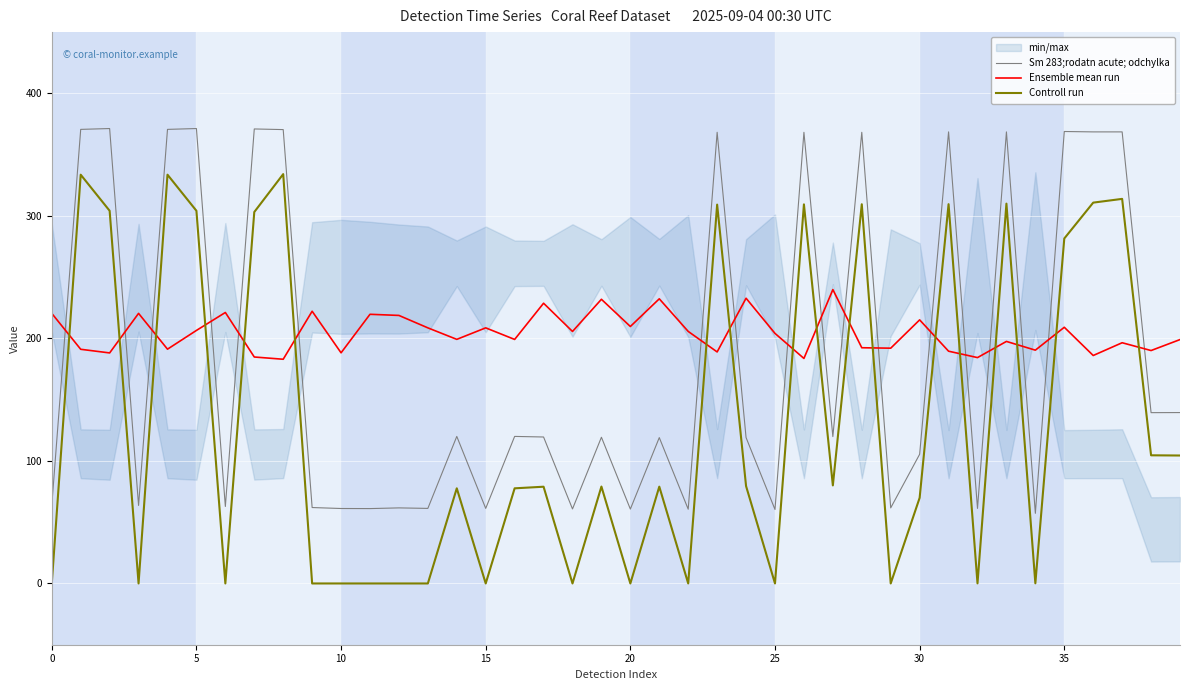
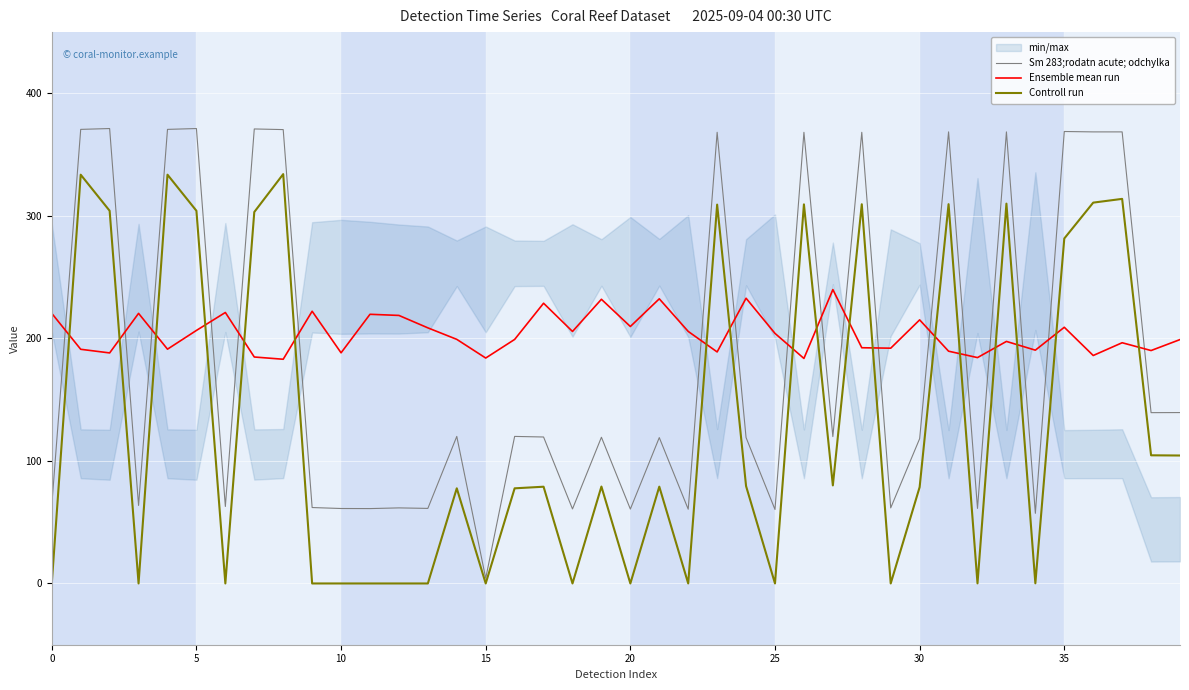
  {
    "Sm 283;rodatn acute; odchylka": {
      "0": 64,
      "5": 371,
      "10": 61,
-     "15": 61,
+     "15": 4,
      "20": 61,
      "25": 60,
-     "30": 105,
+     "30": 118,
      "35": 369
    },
    "Ensemble mean run": {
      "0": 220,
      "5": 207,
      "10": 188,
-     "15": 209,
+     "15": 184,
      "20": 210,
      "25": 204,
      "30": 215,
      "35": 209
    },
    "Controll run": {
      "0": 0,
      "5": 304,
      "10": 0,
      "15": 0,
      "20": 0,
      "25": 0,
-     "30": 70,
+     "30": 79,
      "35": 282
    }
  }
